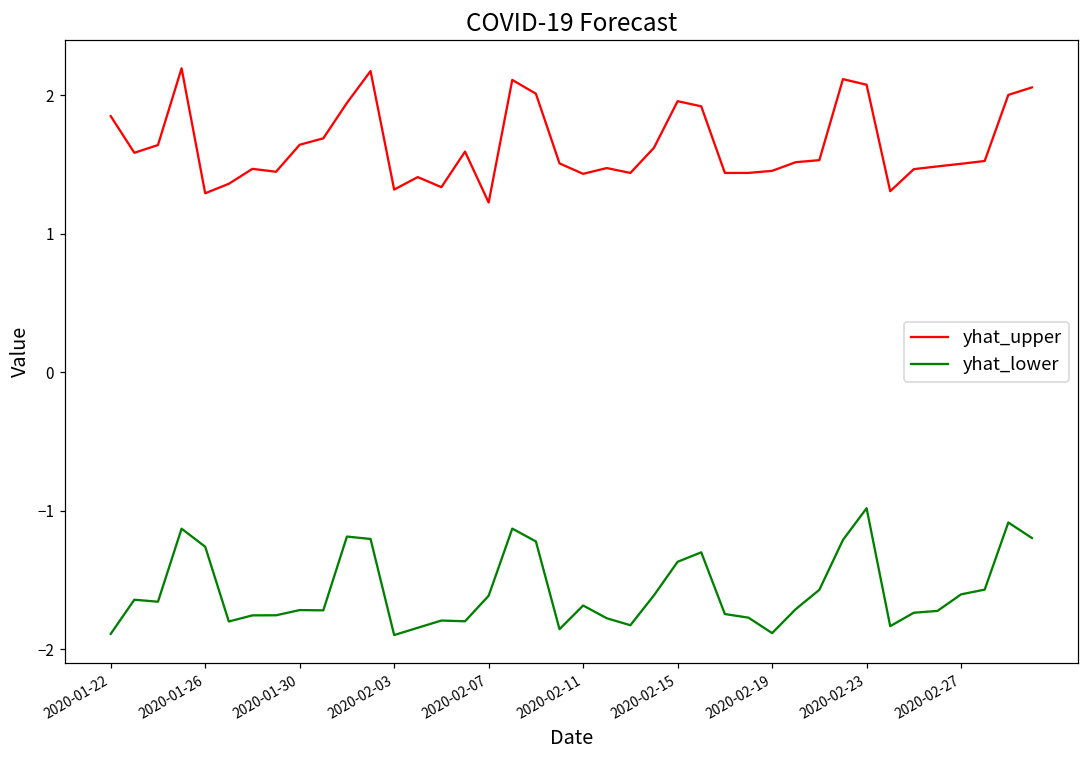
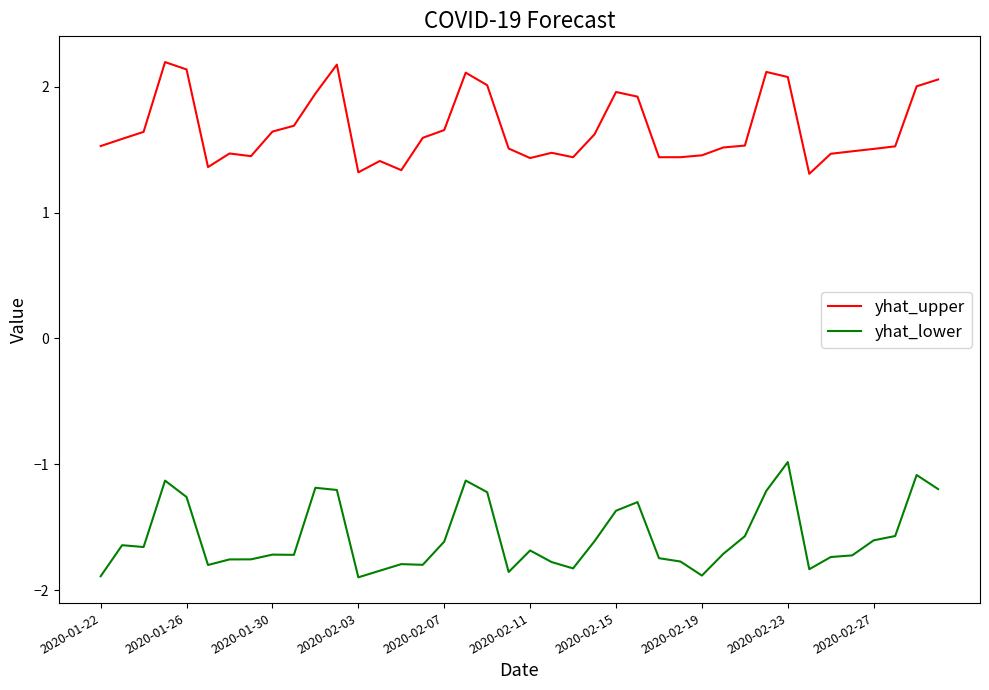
  {
    "yhat_upper": {
-     "2020-01-22": 1.85,
-     "2020-01-26": 1.29,
+     "2020-01-22": 1.53,
+     "2020-01-26": 2.14,
      "2020-01-30": 1.64,
      "2020-02-03": 1.32,
-     "2020-02-07": 1.23,
+     "2020-02-07": 1.66,
      "2020-02-11": 1.43,
      "2020-02-15": 1.96,
      "2020-02-19": 1.46,
      "2020-02-23": 2.08,
      "2020-02-27": 1.51
    },
    "yhat_lower": {
      "2020-01-22": -1.89,
      "2020-01-26": -1.26,
      "2020-01-30": -1.72,
      "2020-02-03": -1.90,
      "2020-02-07": -1.61,
      "2020-02-11": -1.69,
      "2020-02-15": -1.37,
      "2020-02-19": -1.88,
      "2020-02-23": -0.98,
      "2020-02-27": -1.60
    }
  }
